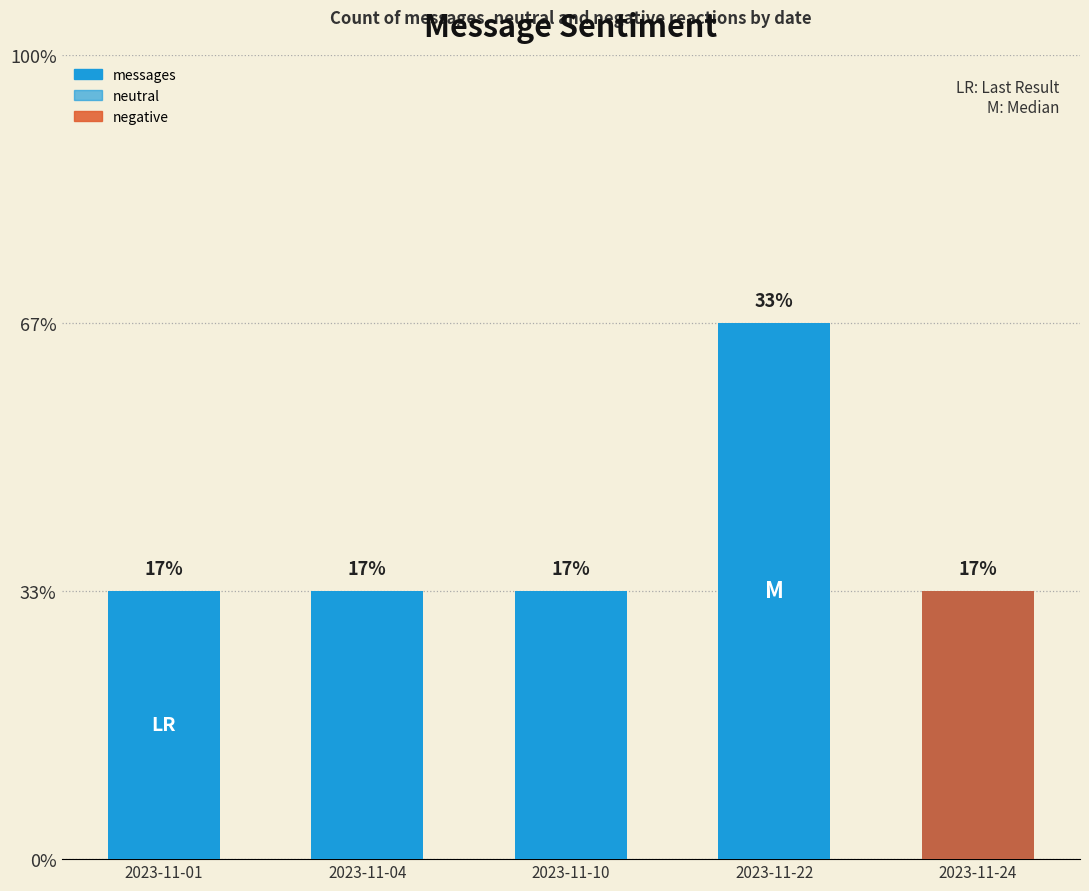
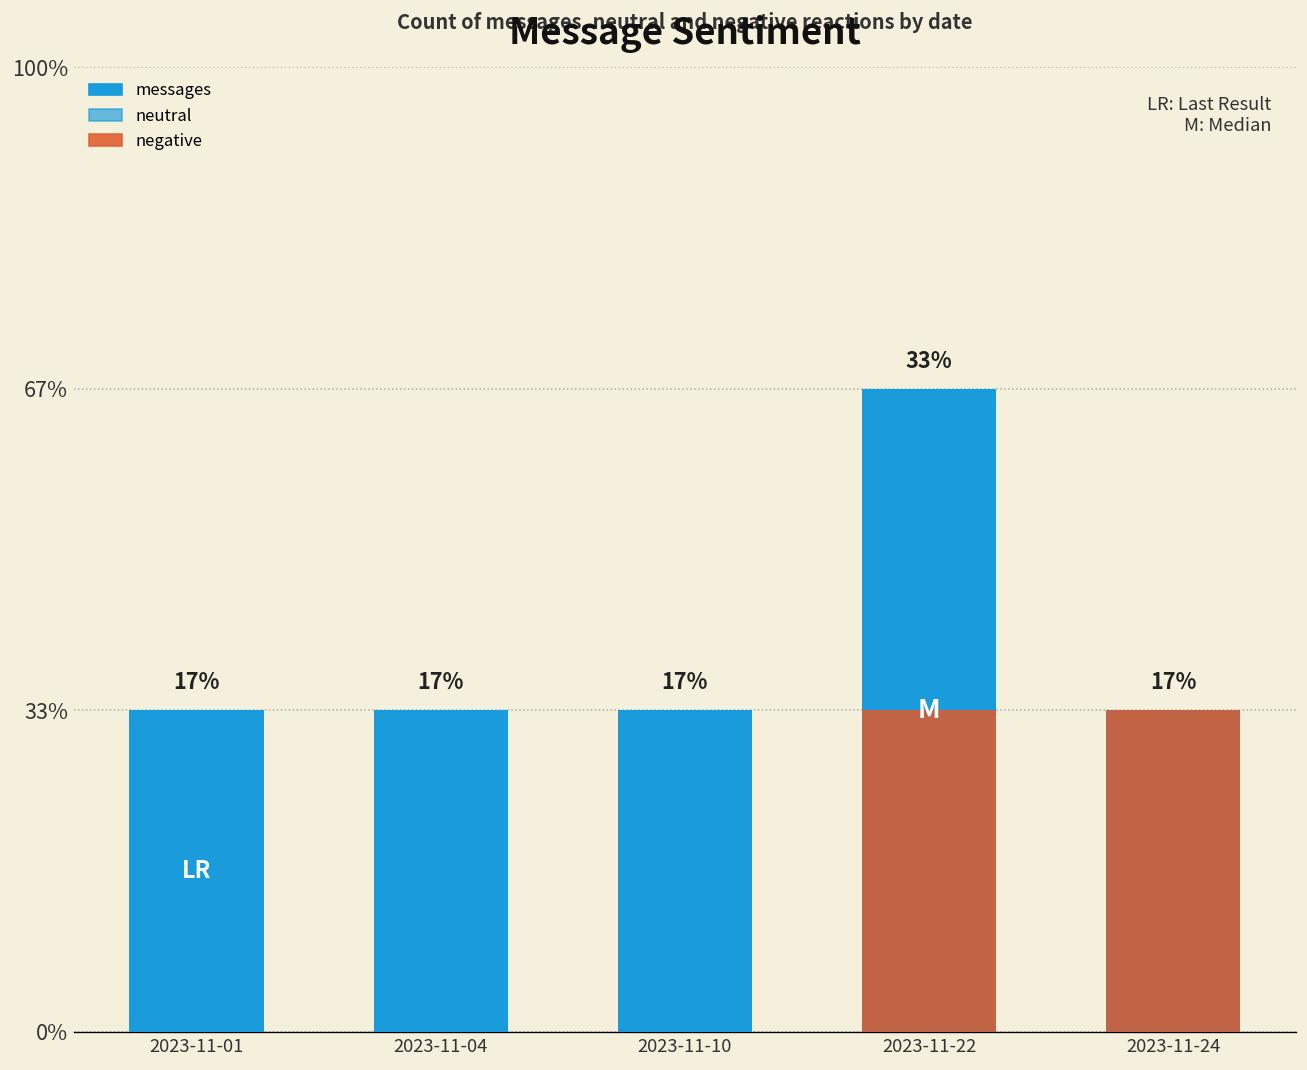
  {
    "negative": {
      "2023-11-01": "0%",
      "2023-11-04": "0%",
      "2023-11-10": "0%",
-     "2023-11-22": "0%"
+     "2023-11-22": "33%"
    }
  }
